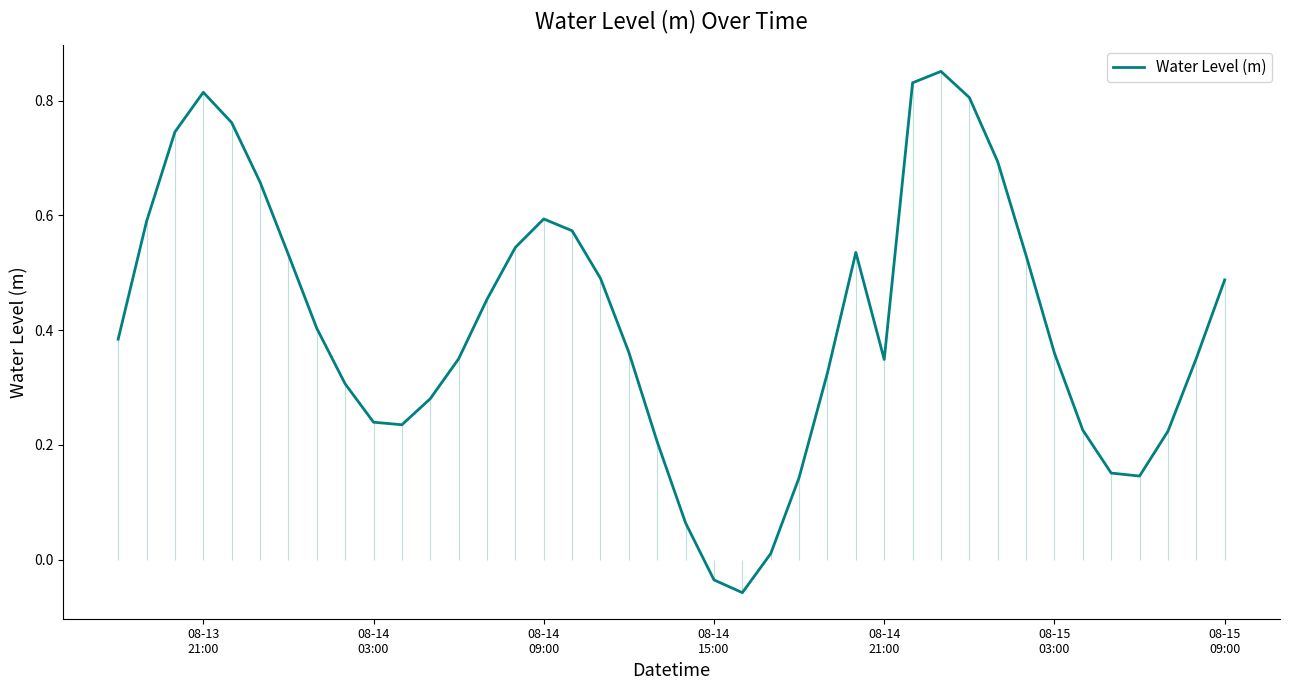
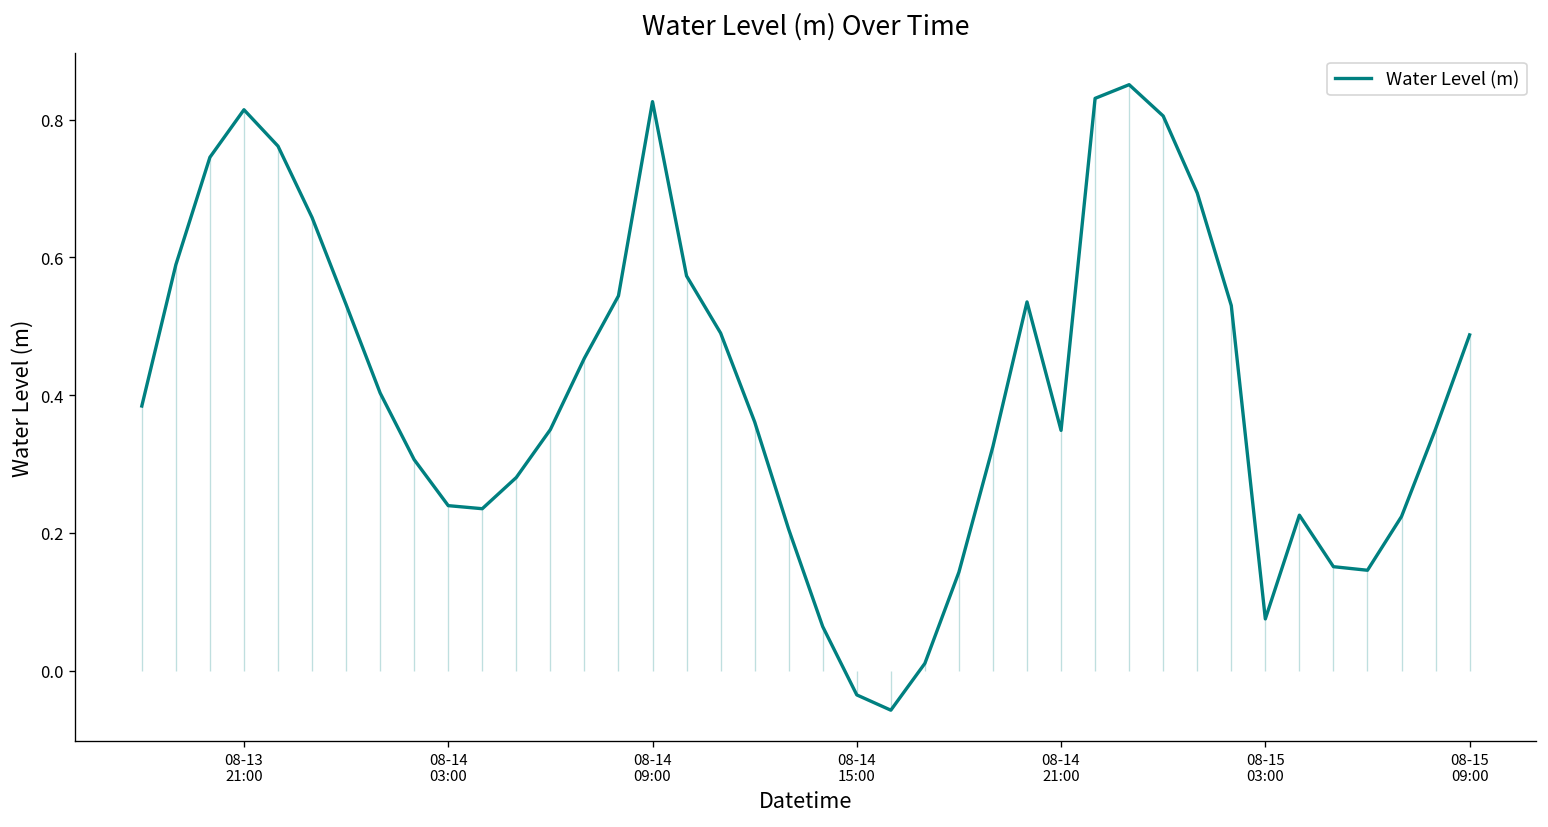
  {
    "08-13 21:00": 0.81,
    "08-14 03:00": 0.24,
-   "08-14 09:00": 0.59,
+   "08-14 09:00": 0.83,
    "08-14 15:00": -0.04,
    "08-14 21:00": 0.35,
-   "08-15 03:00": 0.36,
+   "08-15 03:00": 0.08,
    "08-15 09:00": 0.49
  }
